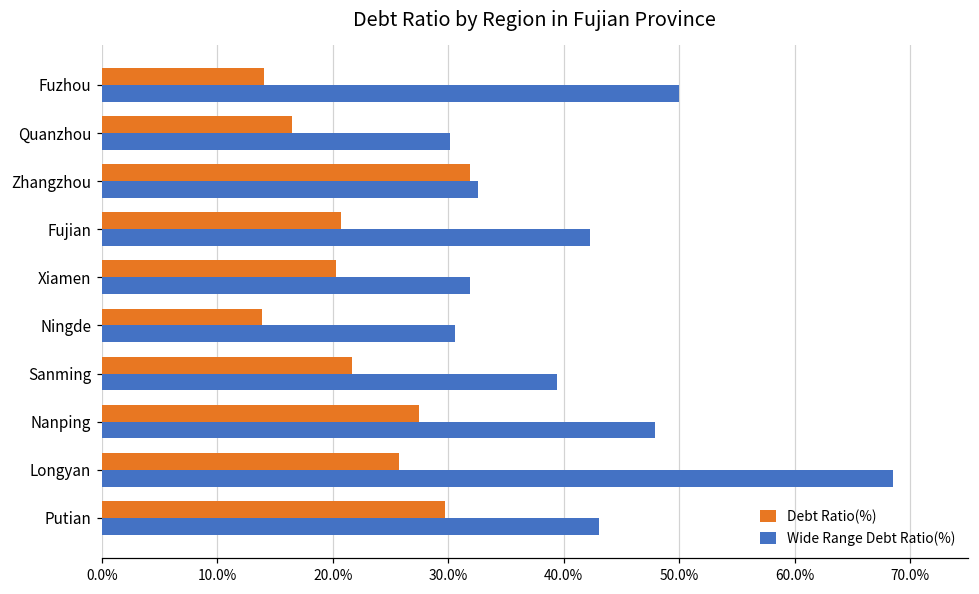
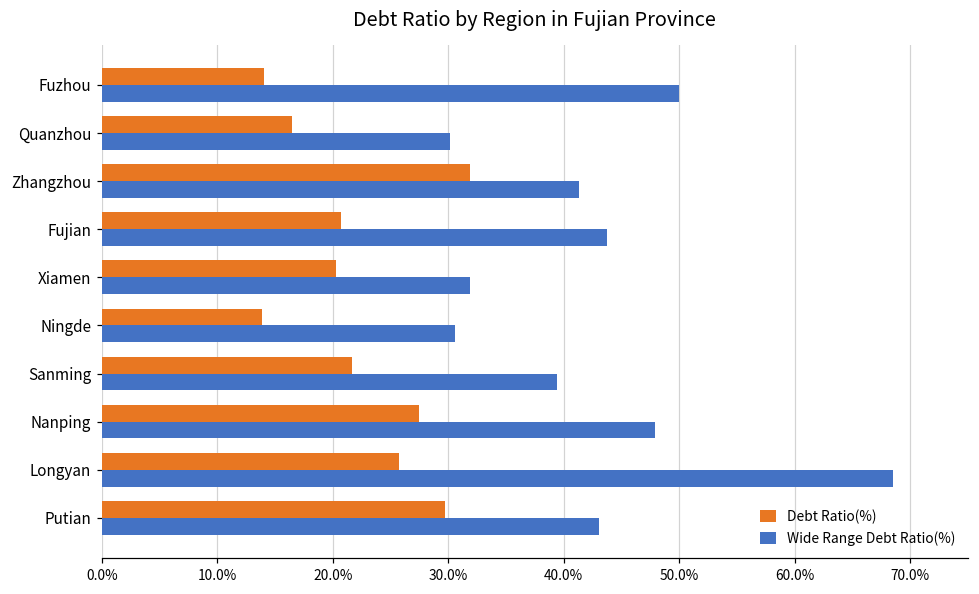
  {
    "Debt Ratio(%)": {
      "Fuzhou": "14.0%",
      "Quanzhou": "16.5%",
      "Zhangzhou": "31.9%",
      "Fujian": "20.7%",
      "Xiamen": "20.3%",
      "Ningde": "13.9%",
      "Sanming": "21.7%",
      "Nanping": "27.4%",
      "Longyan": "25.7%",
      "Putian": "29.7%"
    },
    "Wide Range Debt Ratio(%)": {
      "Fuzhou": "50.0%",
      "Quanzhou": "30.1%",
-     "Zhangzhou": "32.5%",
-     "Fujian": "42.2%",
+     "Zhangzhou": "41.3%",
+     "Fujian": "43.7%",
      "Xiamen": "31.9%",
      "Ningde": "30.6%",
      "Sanming": "39.4%",
      "Nanping": "47.9%",
      "Longyan": "68.5%",
      "Putian": "43.1%"
    }
  }
